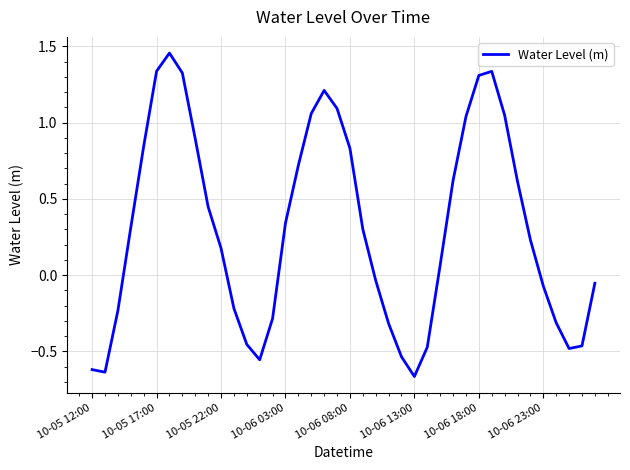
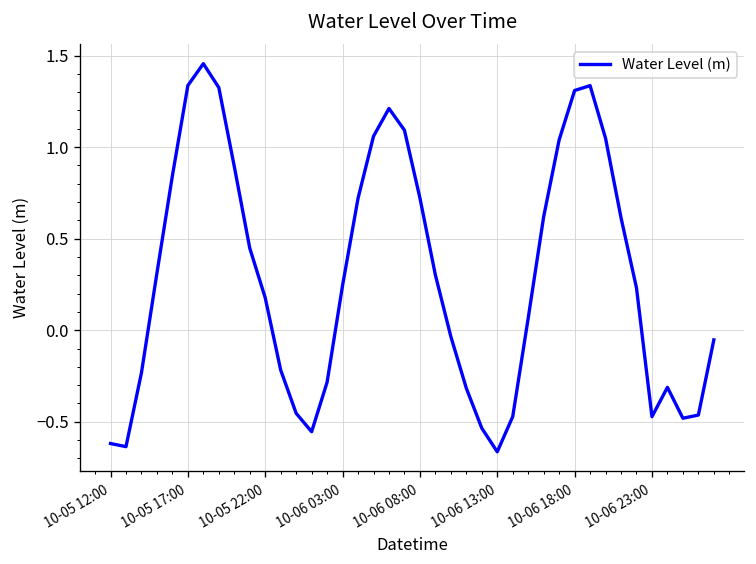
  {
    "10-05 12:00": -0.62,
    "10-05 17:00": 1.34,
    "10-05 22:00": 0.18,
-   "10-06 03:00": 0.34,
-   "10-06 08:00": 0.83,
+   "10-06 03:00": 0.24,
+   "10-06 08:00": 0.72,
    "10-06 13:00": -0.66,
    "10-06 18:00": 1.31,
-   "10-06 23:00": -0.07
+   "10-06 23:00": -0.47
  }
